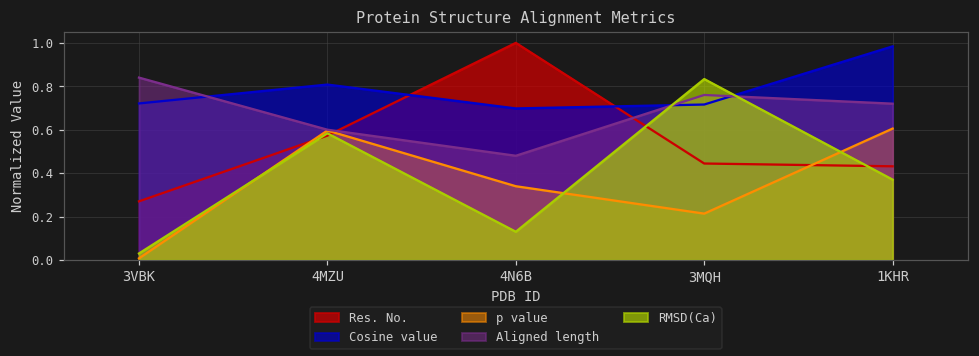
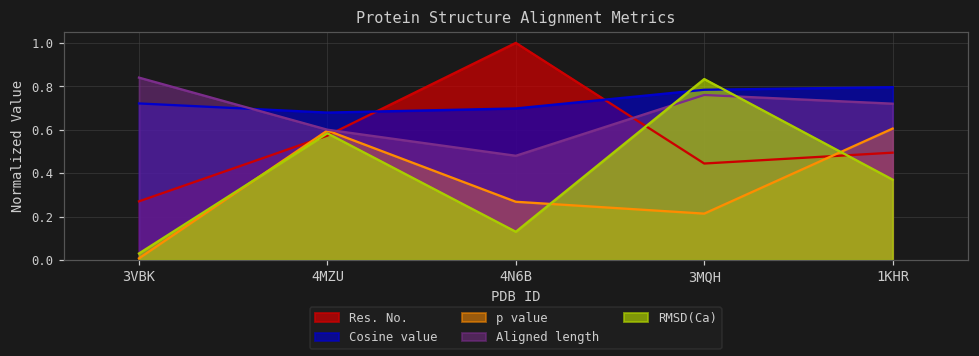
  {
    "Res. No.": {
      "3VBK": 0.27,
      "4N6B": 1.00,
      "3MQH": 0.44,
-     "1KHR": 0.43
+     "1KHR": 0.49
    },
    "Cosine value": {
      "3VBK": 0.72,
-     "4MZU": 0.81,
+     "4MZU": 0.68,
      "4N6B": 0.70,
-     "3MQH": 0.72,
-     "1KHR": 0.98
+     "3MQH": 0.78,
+     "1KHR": 0.80
    },
    "p value": {
      "3VBK": 0.01,
-     "4N6B": 0.34,
+     "4N6B": 0.27,
      "3MQH": 0.21,
      "1KHR": 0.61
    },
    "Aligned length": {
      "3VBK": 0.84,
      "4N6B": 0.48,
      "3MQH": 0.76,
      "1KHR": 0.72
    },
    "RMSD(Ca)": {
      "3VBK": 0.03,
      "4N6B": 0.13,
      "3MQH": 0.83,
      "1KHR": 0.37
    }
  }
